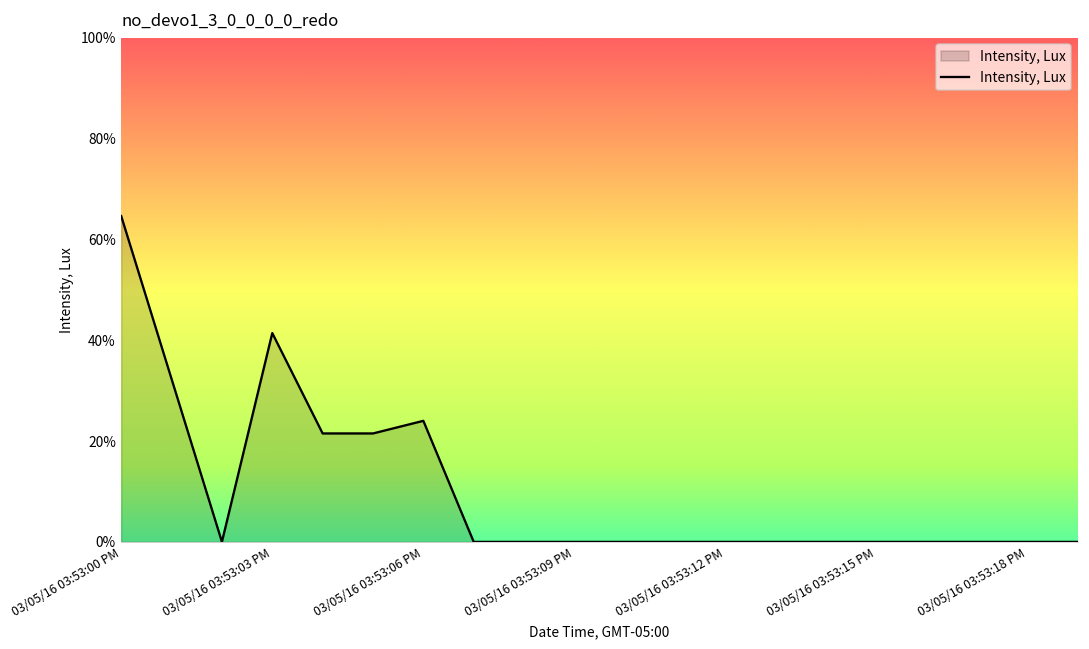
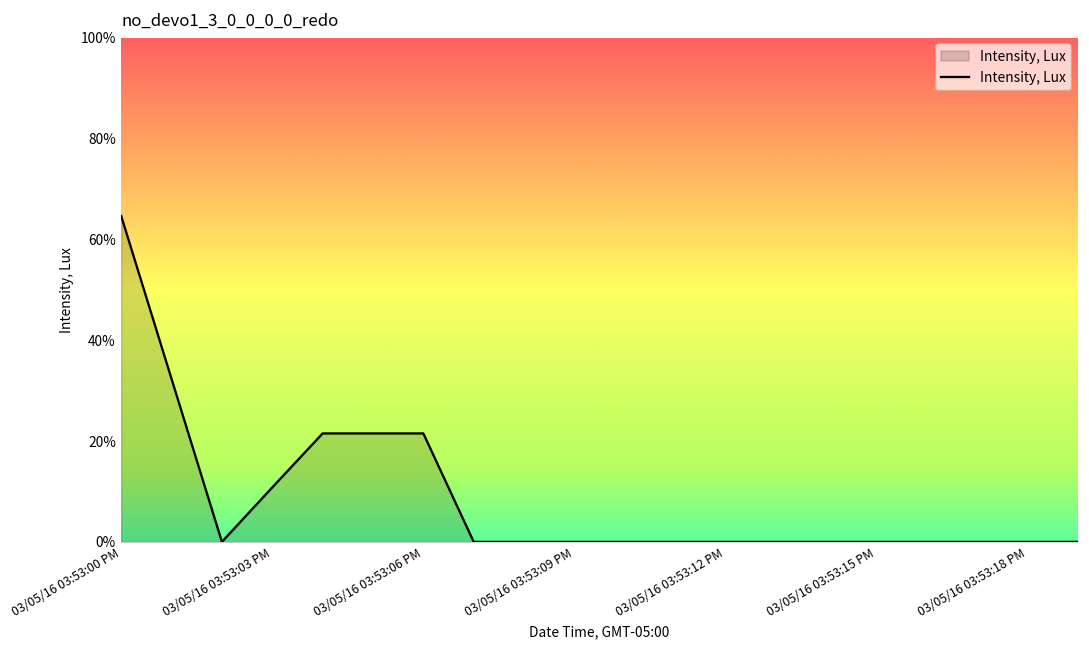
  {
    "03/05/16 03:53:00 PM": "65%",
-   "03/05/16 03:53:03 PM": "41%",
-   "03/05/16 03:53:06 PM": "24%",
+   "03/05/16 03:53:03 PM": "11%",
+   "03/05/16 03:53:06 PM": "22%",
    "03/05/16 03:53:09 PM": "0%",
    "03/05/16 03:53:12 PM": "0%",
    "03/05/16 03:53:15 PM": "0%",
    "03/05/16 03:53:18 PM": "0%"
  }
